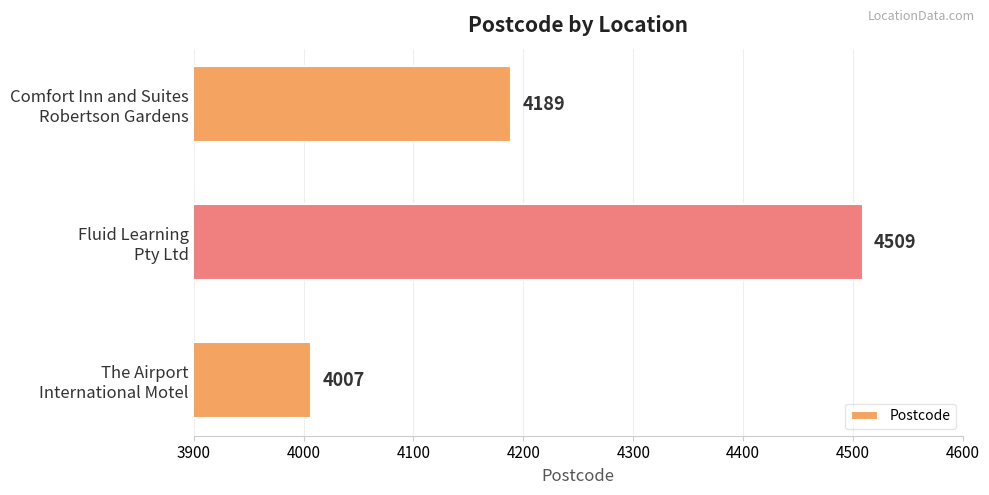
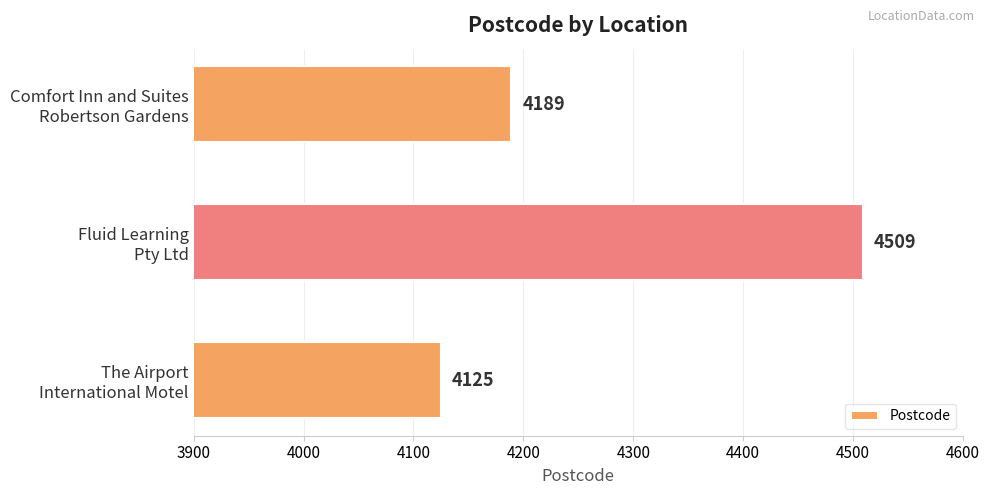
  {
    "Comfort Inn and Suites Robertson Gardens": 4189,
    "Fluid Learning Pty Ltd": 4509,
-   "The Airport International Motel": 4007
+   "The Airport International Motel": 4125
  }
